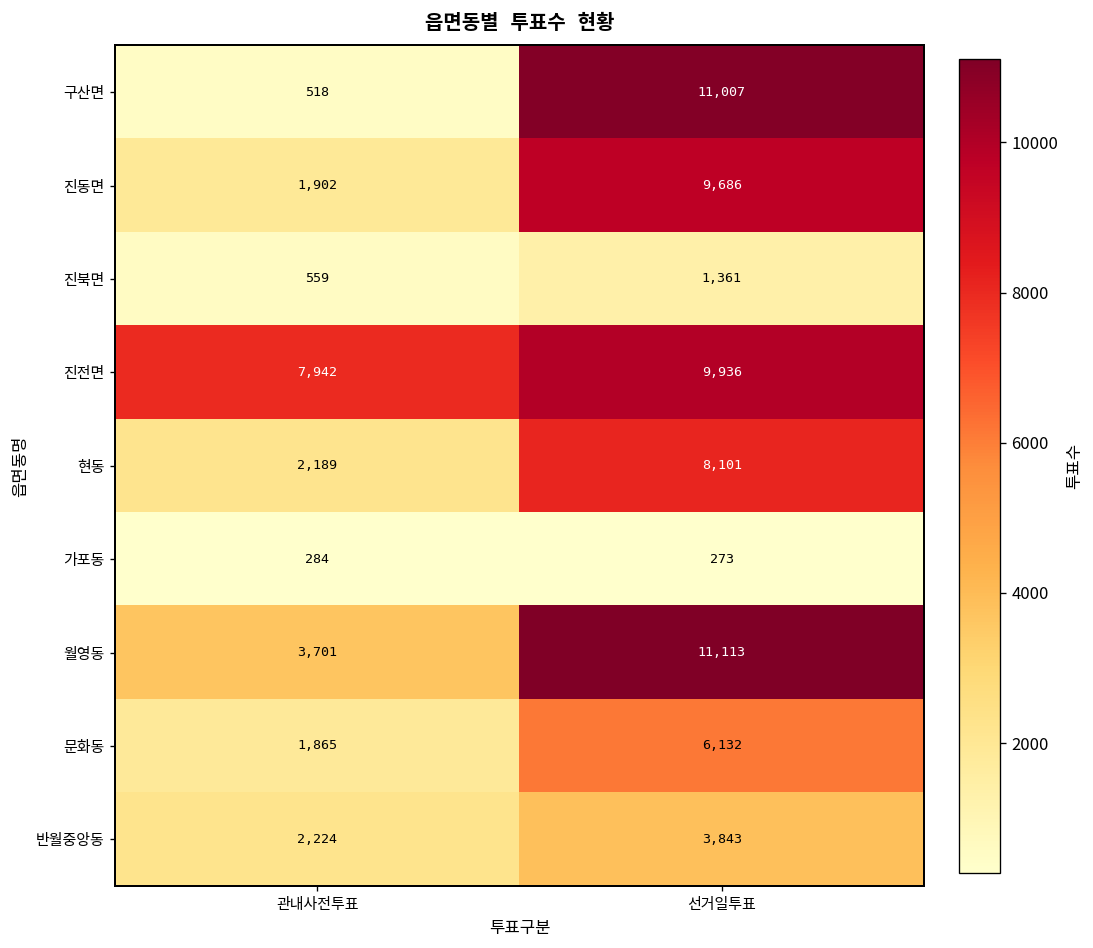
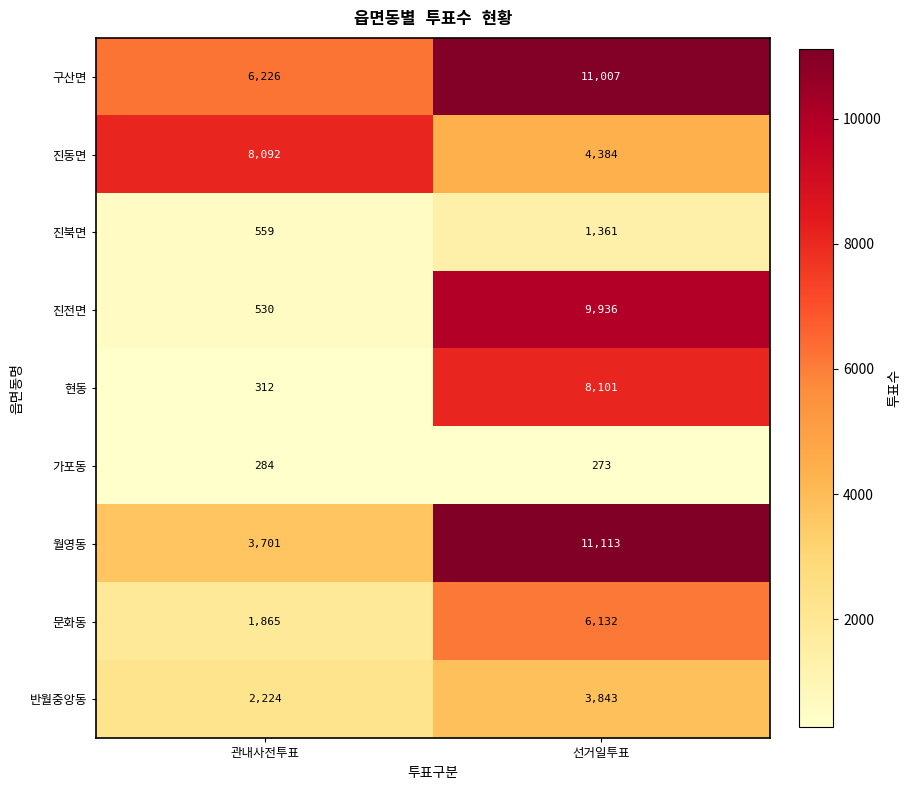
  {
    "구산면": {
-     "관내사전투표": "518",
+     "관내사전투표": "6,226",
      "선거일투표": "11,007"
    },
    "진동면": {
-     "관내사전투표": "1,902",
-     "선거일투표": "9,686"
+     "관내사전투표": "8,092",
+     "선거일투표": "4,384"
    },
    "진북면": {
      "관내사전투표": "559",
      "선거일투표": "1,361"
    },
    "진전면": {
-     "관내사전투표": "7,942",
+     "관내사전투표": "530",
      "선거일투표": "9,936"
    },
    "현동": {
-     "관내사전투표": "2,189",
+     "관내사전투표": "312",
      "선거일투표": "8,101"
    },
    "가포동": {
      "관내사전투표": "284",
      "선거일투표": "273"
    },
    "월영동": {
      "관내사전투표": "3,701",
      "선거일투표": "11,113"
    },
    "문화동": {
      "관내사전투표": "1,865",
      "선거일투표": "6,132"
    },
    "반월중앙동": {
      "관내사전투표": "2,224",
      "선거일투표": "3,843"
    }
  }
